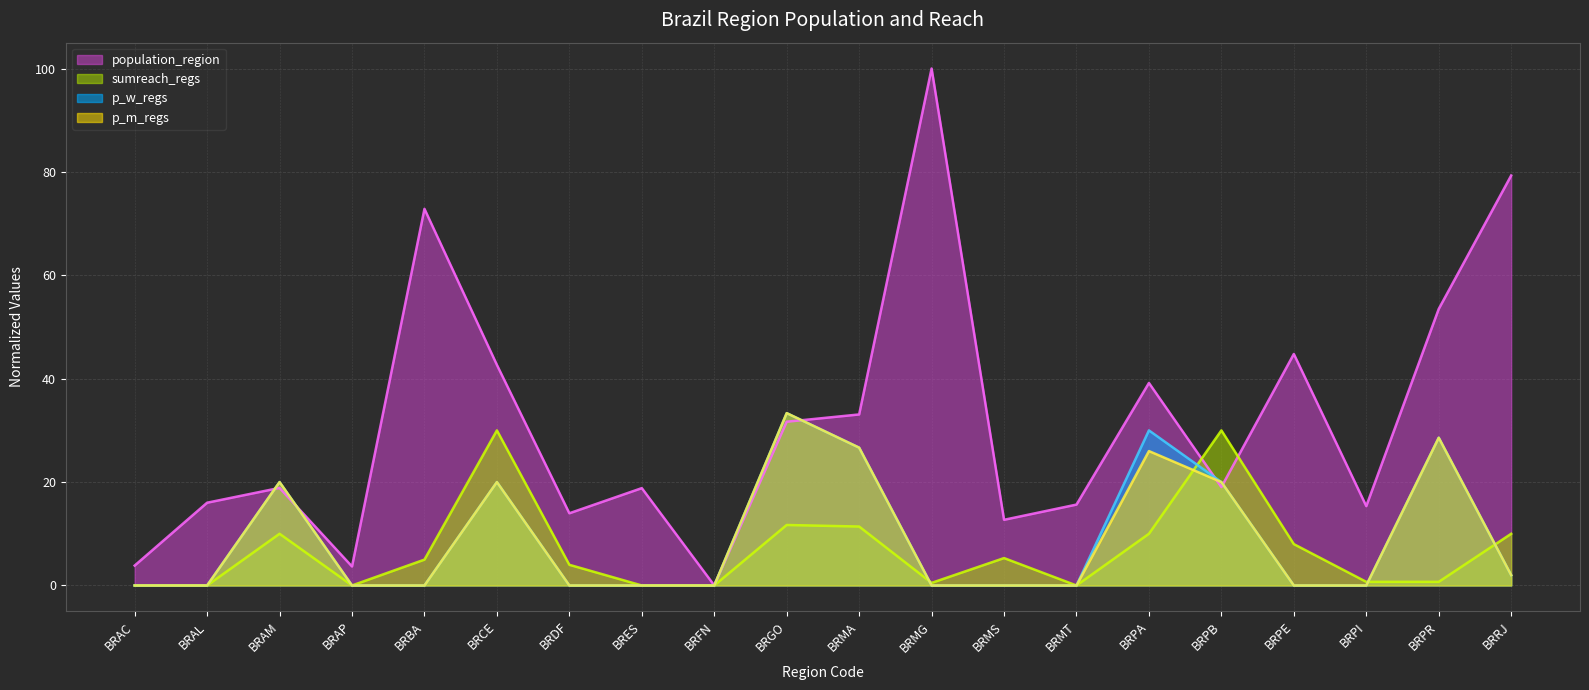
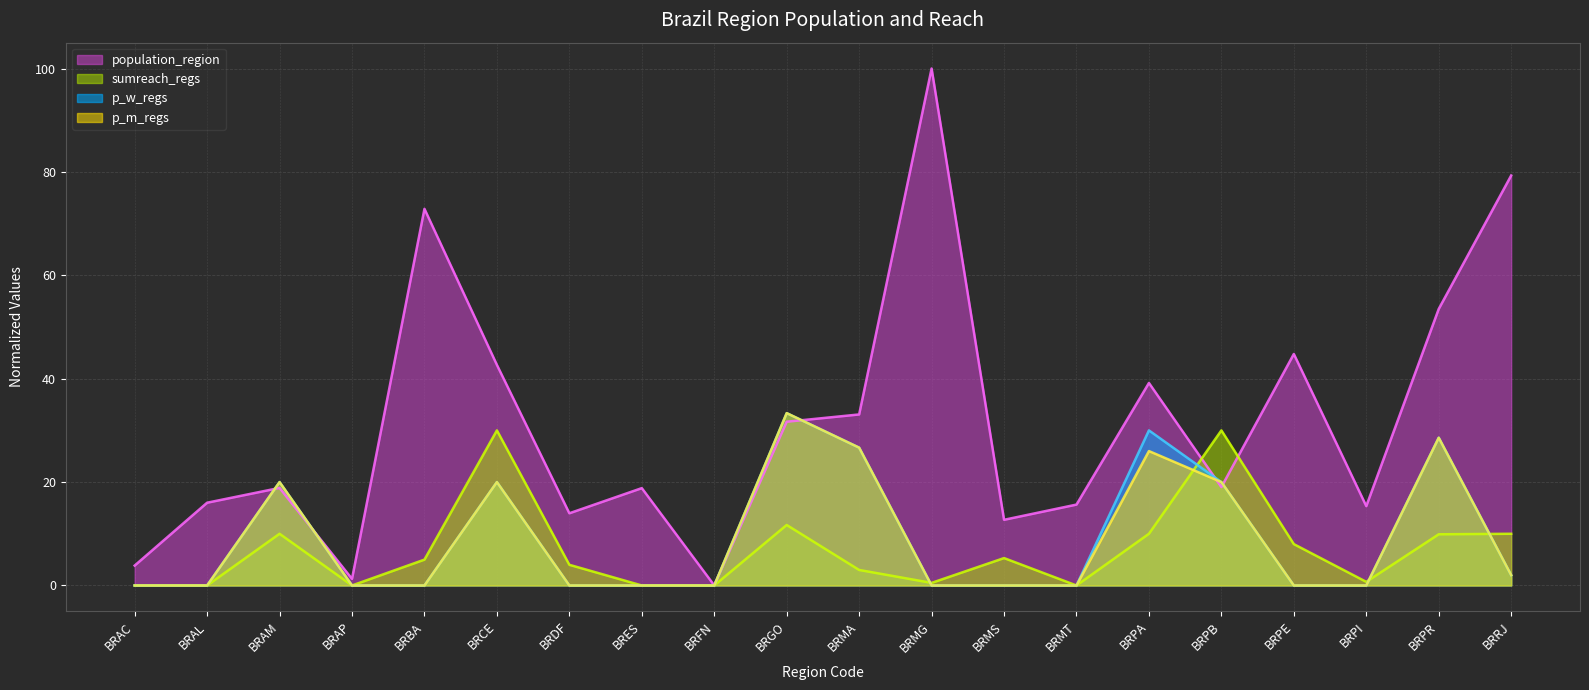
  {
    "population_region": {
      "BRAC": 4,
      "BRAL": 16,
      "BRAM": 19,
-     "BRAP": 4,
+     "BRAP": 1,
      "BRBA": 73,
      "BRCE": 43,
      "BRDF": 14,
      "BRES": 19,
      "BRGO": 32,
      "BRMA": 33,
      "BRMG": 100,
      "BRMS": 13,
      "BRMT": 16,
      "BRPA": 39,
      "BRPB": 19,
      "BRPE": 45,
      "BRPI": 15,
      "BRPR": 53,
      "BRRJ": 79
    },
    "sumreach_regs": {
      "BRAM": 10,
      "BRBA": 5,
      "BRCE": 30,
      "BRDF": 4,
      "BRGO": 12,
-     "BRMA": 11,
+     "BRMA": 3,
      "BRMG": 1,
      "BRMS": 5,
      "BRPA": 10,
      "BRPB": 30,
      "BRPE": 8,
      "BRPI": 1,
-     "BRPR": 1,
+     "BRPR": 10,
      "BRRJ": 10
    },
    "p_w_regs": {
      "BRPA": 30
    },
    "p_m_regs": {
      "BRPA": 26
    }
  }
